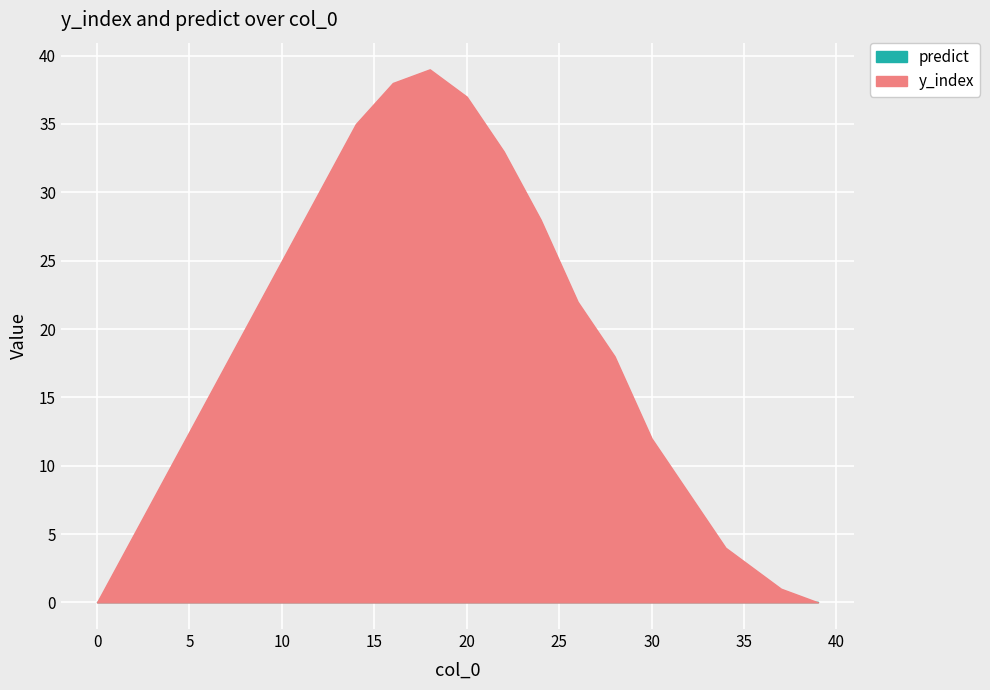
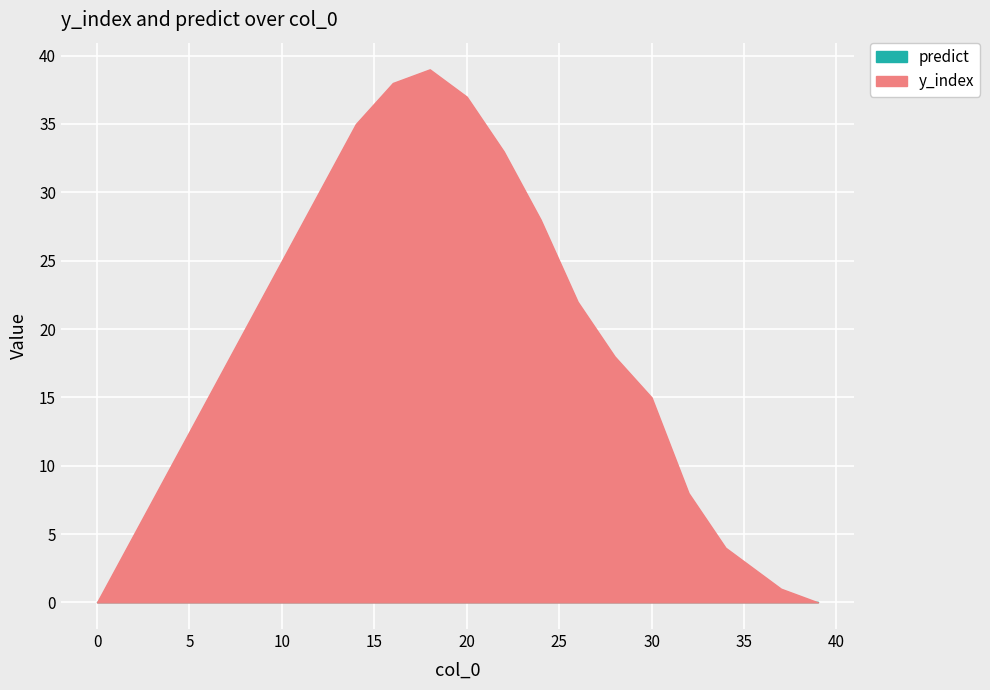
  {
    "y_index": {
      "10": 25,
      "20": 37,
-     "30": 12
+     "30": 15
    }
  }
